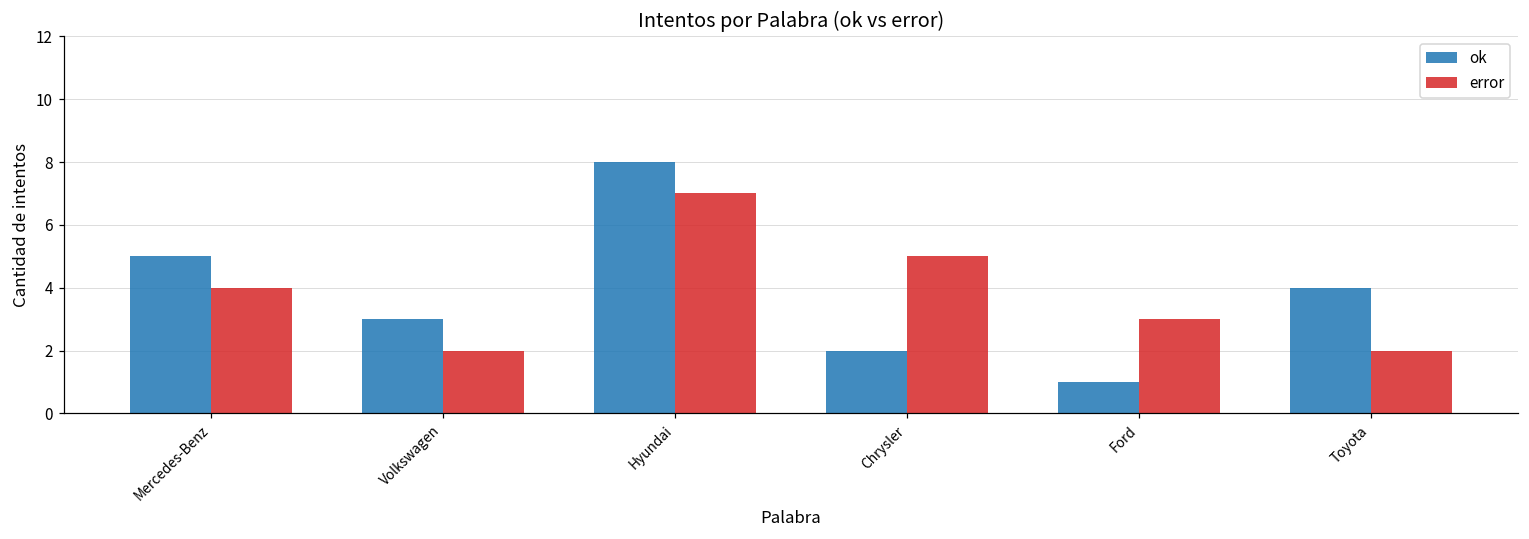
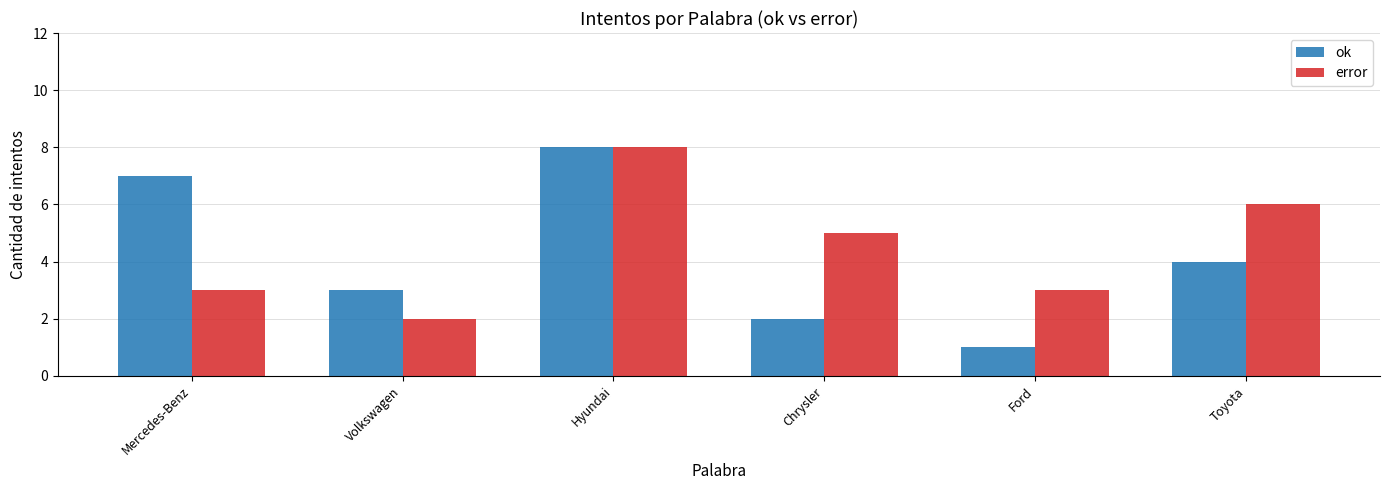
  {
    "ok": {
-     "Mercedes-Benz": 5,
+     "Mercedes-Benz": 7,
      "Volkswagen": 3,
      "Hyundai": 8,
      "Chrysler": 2,
      "Ford": 1,
      "Toyota": 4
    },
    "error": {
-     "Mercedes-Benz": 4,
+     "Mercedes-Benz": 3,
      "Volkswagen": 2,
-     "Hyundai": 7,
+     "Hyundai": 8,
      "Chrysler": 5,
      "Ford": 3,
-     "Toyota": 2
+     "Toyota": 6
    }
  }
